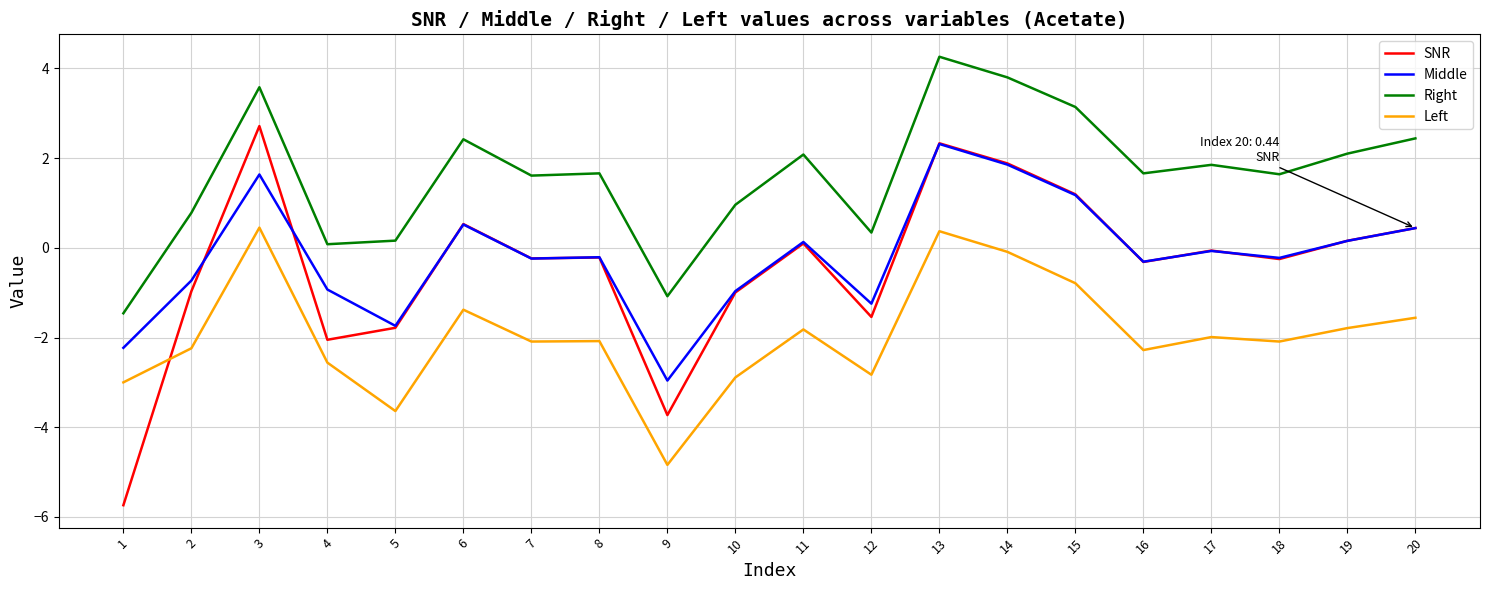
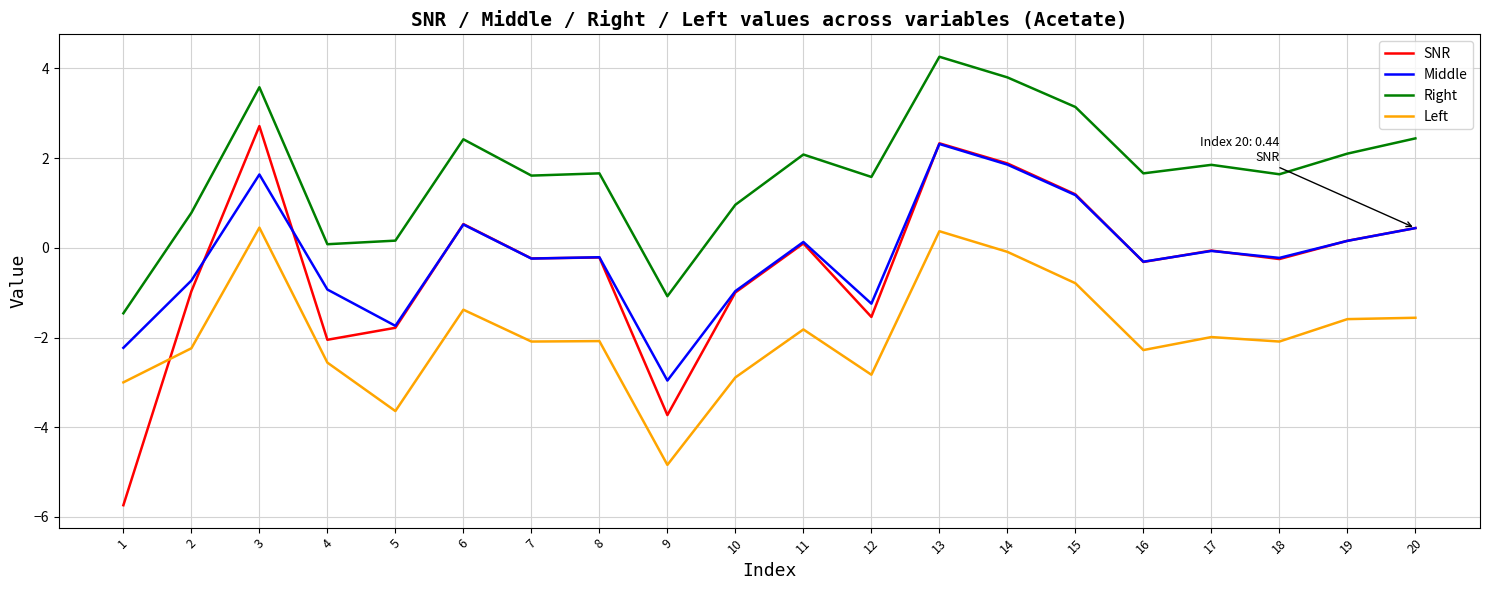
  {
    "SNR": {
      "1": -5.7,
      "2": -1.0,
      "3": 2.7,
      "4": -2.1,
      "9": -3.7,
      "12": -1.5
    },
    "Middle": {
      "1": -2.2,
      "2": -0.7,
      "3": 1.6,
      "4": -0.9,
      "9": -3.0,
      "12": -1.2
    },
    "Right": {
      "1": -1.5,
      "2": 0.8,
      "3": 3.6,
      "4": 0.1,
      "5": 0.2,
      "6": 2.4,
      "7": 1.6,
      "8": 1.7,
      "9": -1.1,
      "10": 1.0,
      "11": 2.1,
-     "12": 0.3,
+     "12": 1.6,
      "13": 4.3,
      "14": 3.8,
      "15": 3.1,
      "16": 1.7,
      "20": 2.4
    },
    "Left": {
      "1": -3.0,
      "2": -2.2,
      "3": 0.5,
      "4": -2.6,
      "5": -3.6,
      "6": -1.4,
      "7": -2.1,
      "8": -2.1,
      "9": -4.8,
      "10": -2.9,
      "11": -1.8,
      "12": -2.8,
      "13": 0.4,
      "14": -0.1,
      "15": -0.8,
      "16": -2.3,
      "17": -2.0,
      "18": -2.1,
-     "19": -1.8,
+     "19": -1.6,
      "20": -1.6
    }
  }
